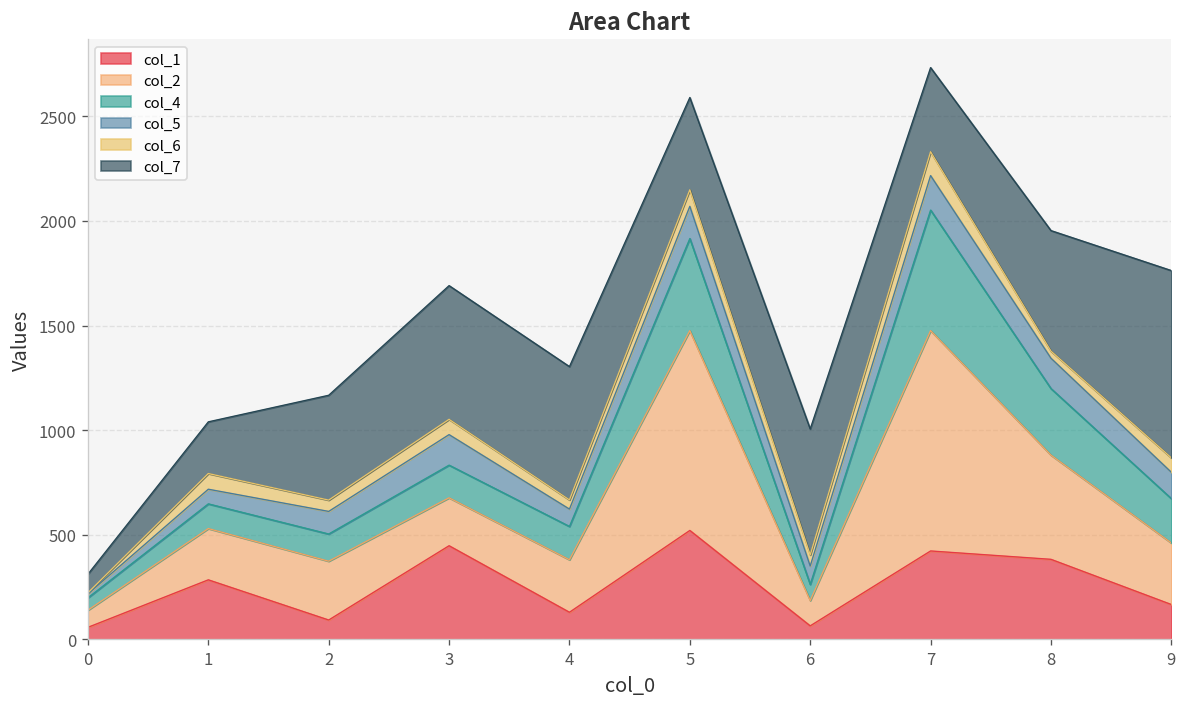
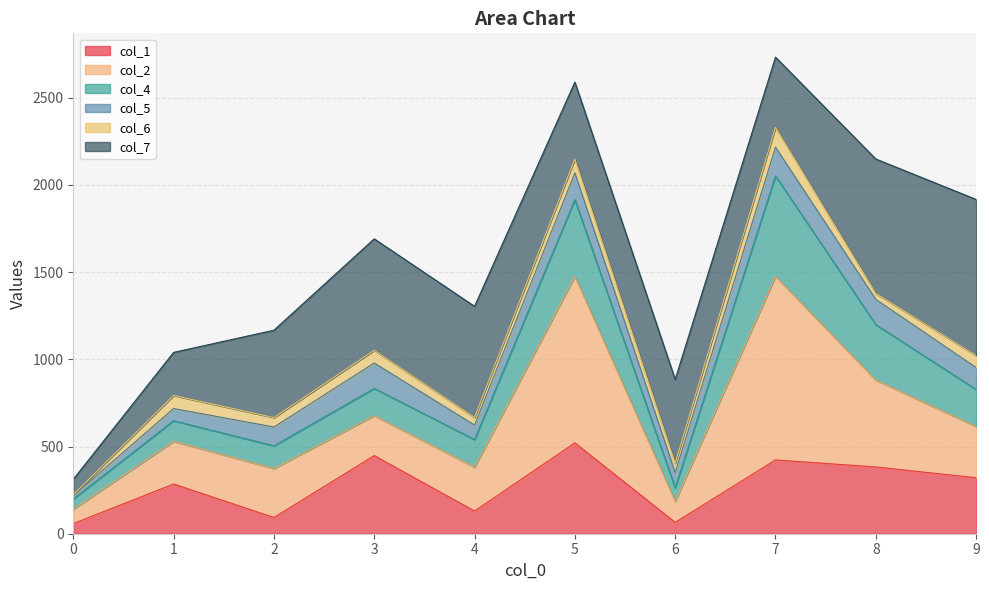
  {
    "col_1": {
      "0": 60,
      "1": 290,
      "2": 90,
      "3": 450,
      "4": 130,
      "5": 520,
      "6": 70,
      "7": 420,
      "8": 380,
-     "9": 170
+     "9": 320
    },
    "col_7": {
      "0": 90,
      "1": 250,
      "2": 500,
      "3": 640,
      "4": 640,
      "5": 440,
-     "6": 600,
+     "6": 480,
      "7": 400,
-     "8": 580,
+     "8": 770,
      "9": 900
    }
  }
